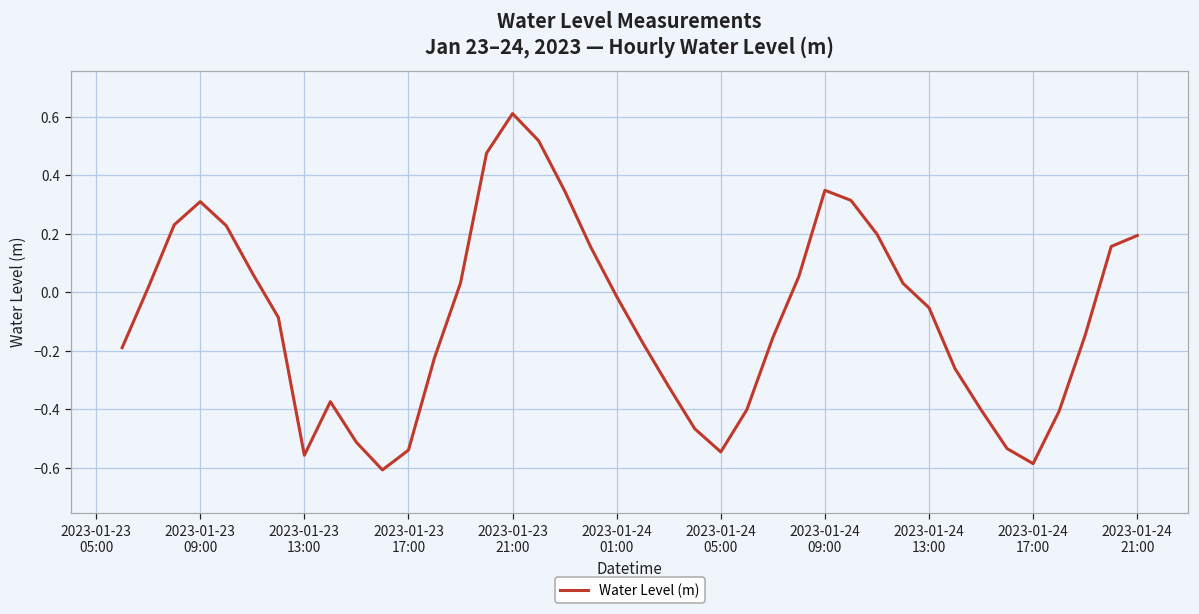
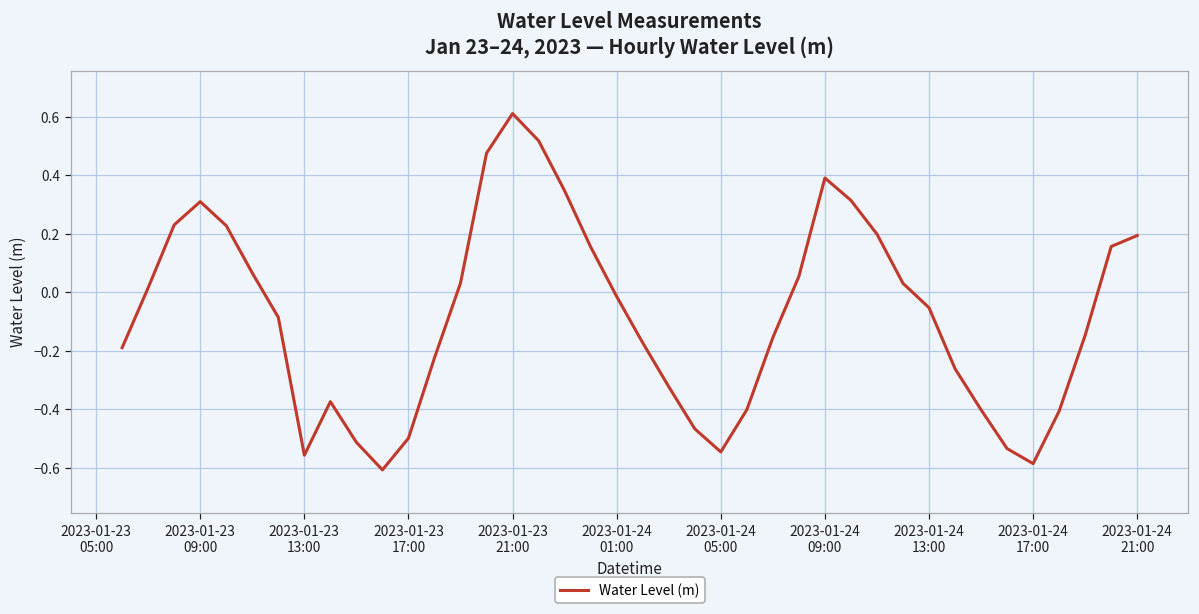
  {
    "2023-01-23 09:00": 0.31,
    "2023-01-23 13:00": -0.56,
-   "2023-01-23 17:00": -0.54,
+   "2023-01-23 17:00": -0.50,
    "2023-01-23 21:00": 0.61,
    "2023-01-24 01:00": -0.01,
    "2023-01-24 05:00": -0.55,
-   "2023-01-24 09:00": 0.35,
+   "2023-01-24 09:00": 0.39,
    "2023-01-24 13:00": -0.05,
    "2023-01-24 17:00": -0.59,
    "2023-01-24 21:00": 0.19
  }
